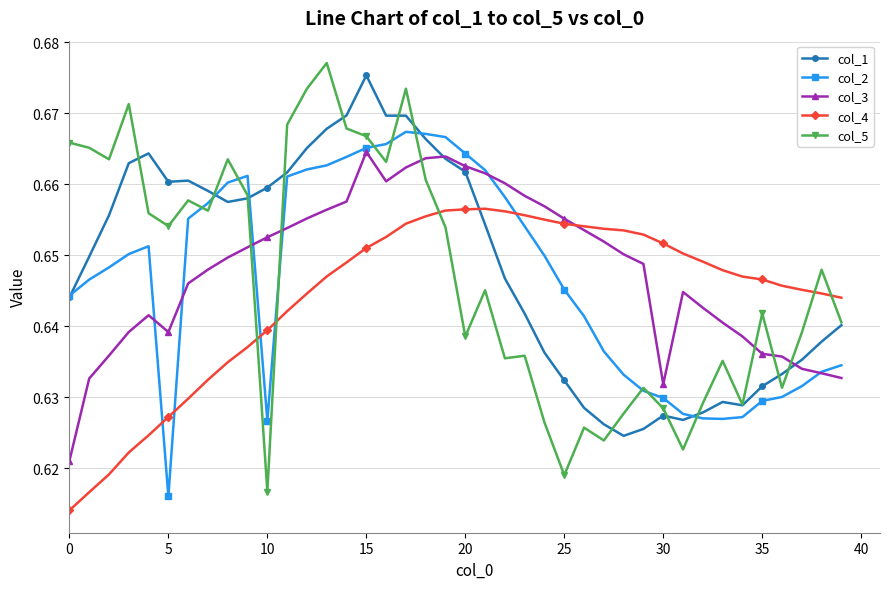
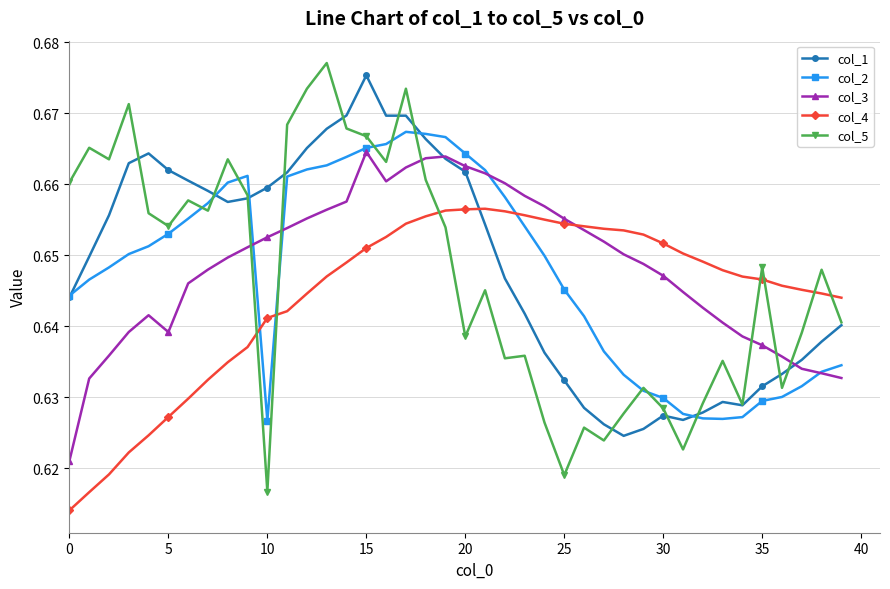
  {
    "col_1": {
-     "5": 0.660,
+     "5": 0.662,
      "10": 0.660,
      "15": 0.675,
      "20": 0.662,
      "25": 0.632,
      "30": 0.627,
      "35": 0.632
    },
    "col_2": {
-     "5": 0.616,
+     "5": 0.653,
      "10": 0.627,
      "15": 0.665,
      "20": 0.664,
      "25": 0.645,
      "30": 0.630,
      "35": 0.630
    },
    "col_3": {
      "0": 0.621,
      "5": 0.639,
      "10": 0.653,
      "15": 0.665,
      "20": 0.663,
      "25": 0.655,
-     "30": 0.632,
-     "35": 0.636
+     "30": 0.647,
+     "35": 0.637
    },
    "col_4": {
      "0": 0.614,
      "5": 0.627,
-     "10": 0.639,
+     "10": 0.641,
      "15": 0.651,
      "20": 0.656,
      "25": 0.654,
      "30": 0.652,
      "35": 0.647
    },
    "col_5": {
-     "0": 0.666,
+     "0": 0.660,
      "5": 0.654,
      "10": 0.617,
      "15": 0.667,
      "20": 0.639,
      "25": 0.619,
      "30": 0.628,
-     "35": 0.642
+     "35": 0.648
    }
  }
